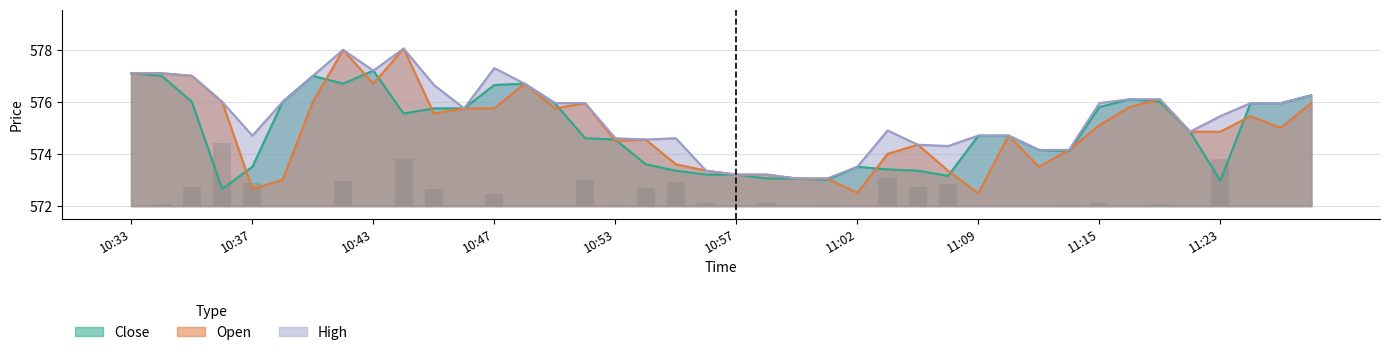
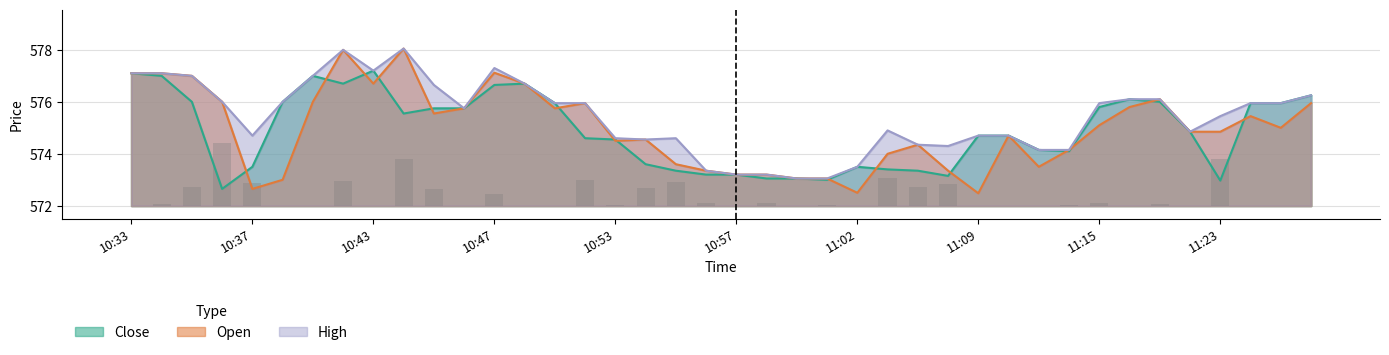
  {
    "Close": {
      "10:37": 573.5,
      "10:47": 576.7,
      "11:15": 575.8,
      "11:23": 573.0
    },
    "Open": {
      "10:37": 572.7,
      "10:43": 576.7,
-     "10:47": 575.8,
+     "10:47": 577.1,
      "11:02": 572.5,
      "11:09": 572.5,
      "11:15": 575.1,
      "11:23": 574.9
    }
  }
